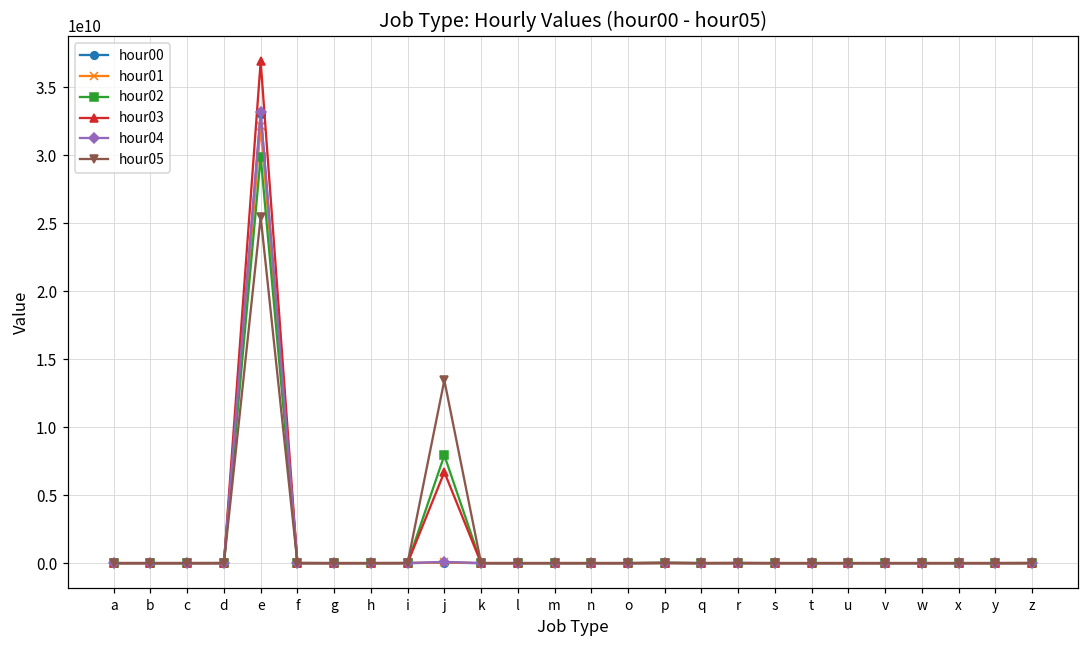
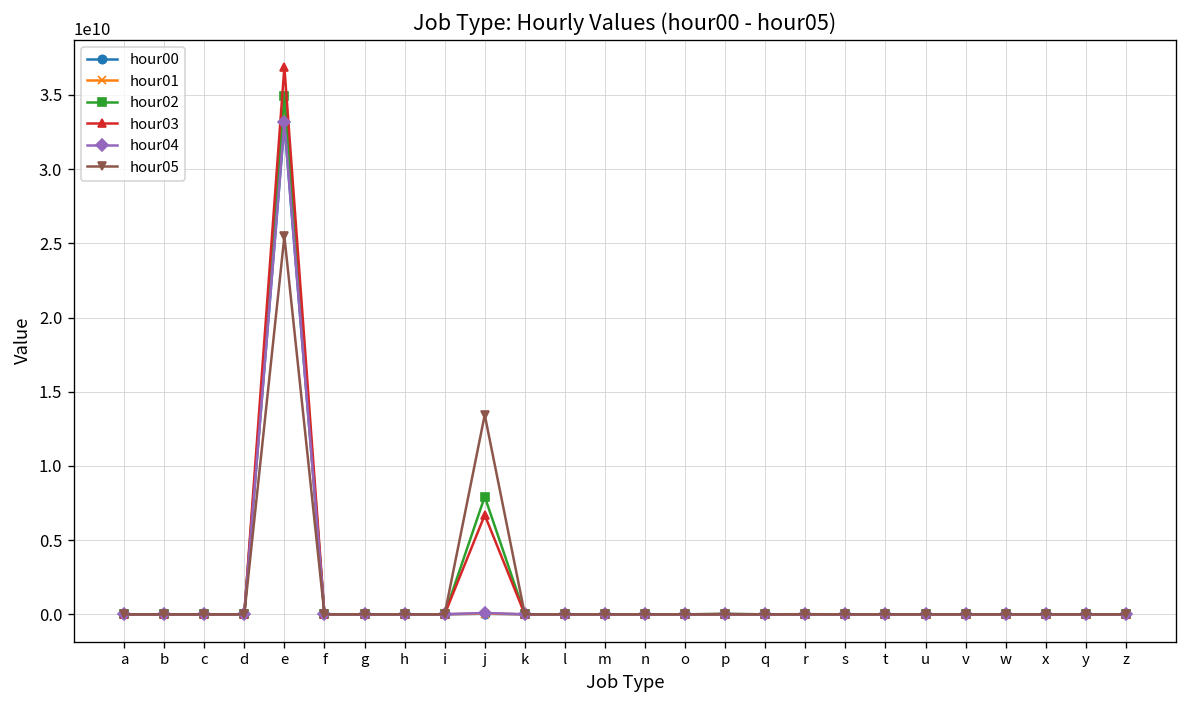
  {
    "hour01": {
-     "e": 32100000000
+     "e": 33800000000
    },
    "hour02": {
-     "e": 29900000000,
+     "e": 35000000000,
      "j": 7900000000
    },
    "hour03": {
      "e": 36900000000,
      "j": 6700000000
    },
    "hour05": {
      "e": 25500000000,
      "j": 13400000000
    }
  }
